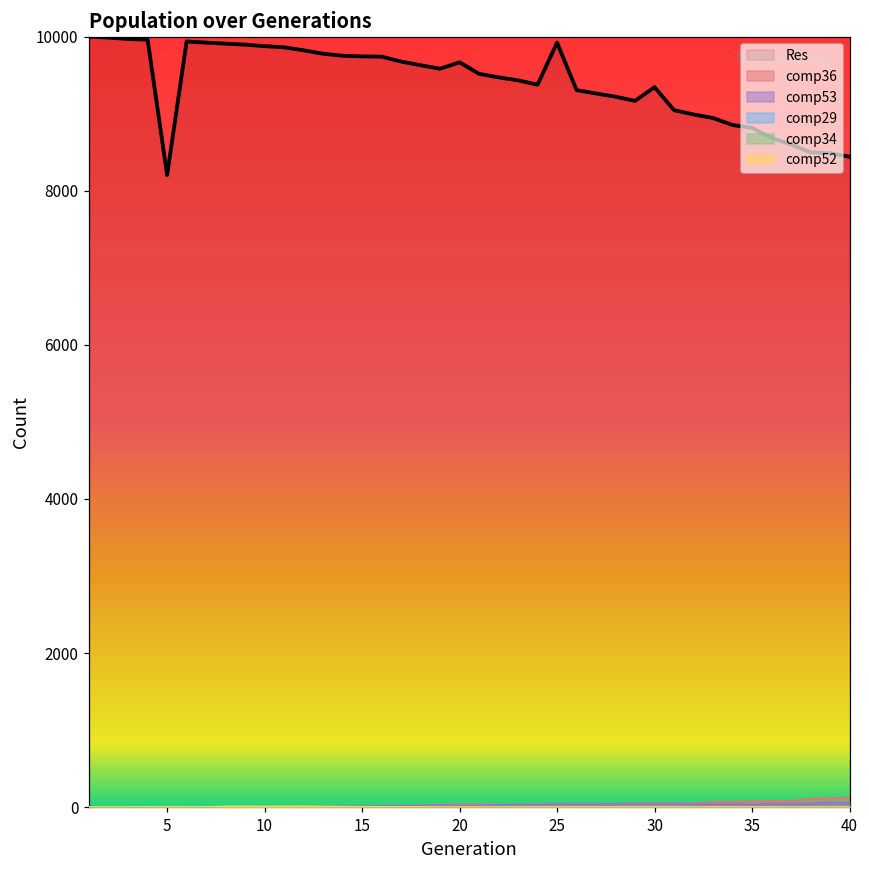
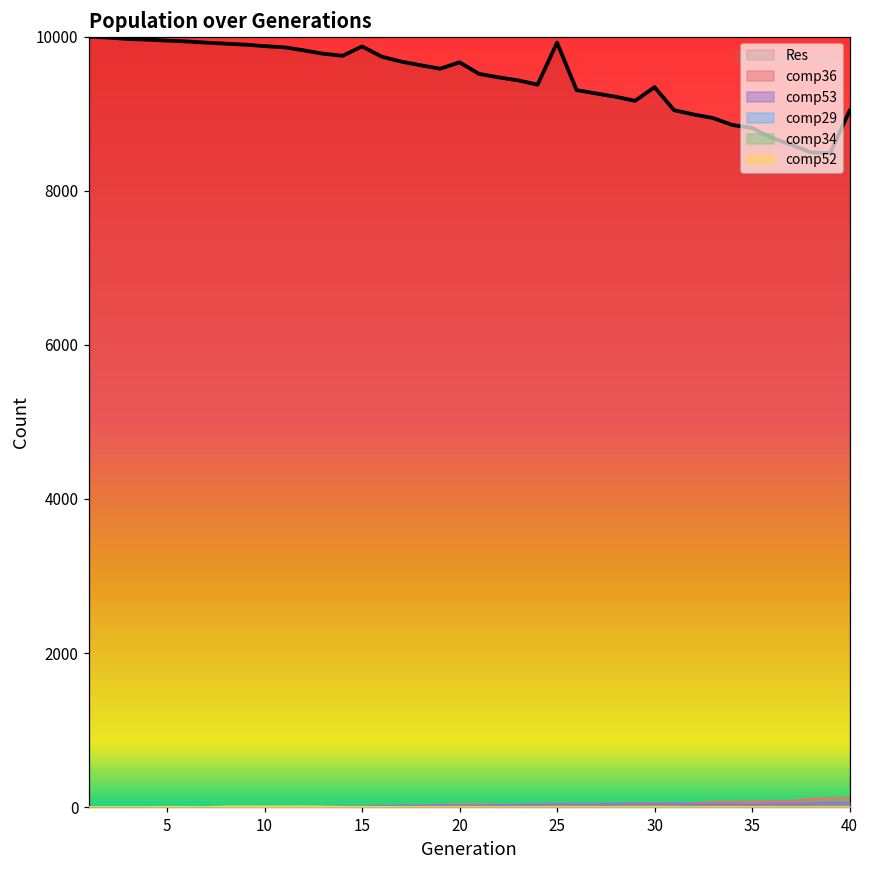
  {
    "Res": {
-     "5": 8200,
+     "5": 9900,
      "10": 9900,
-     "15": 9700,
+     "15": 9900,
      "20": 9700,
      "25": 9900,
      "30": 9300,
-     "40": 8400
+     "40": 9000
    },
    "comp36": {
      "35": 100,
      "40": 100
    },
    "comp53": {
      "40": 100
    }
  }
